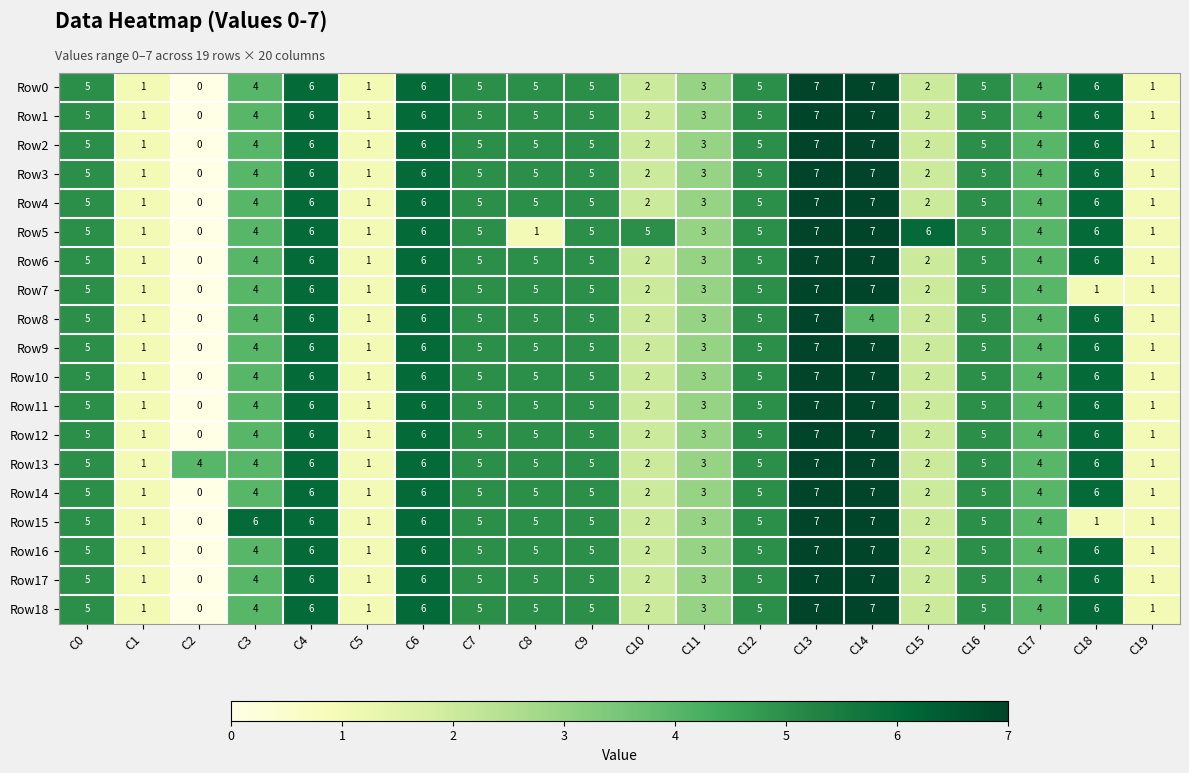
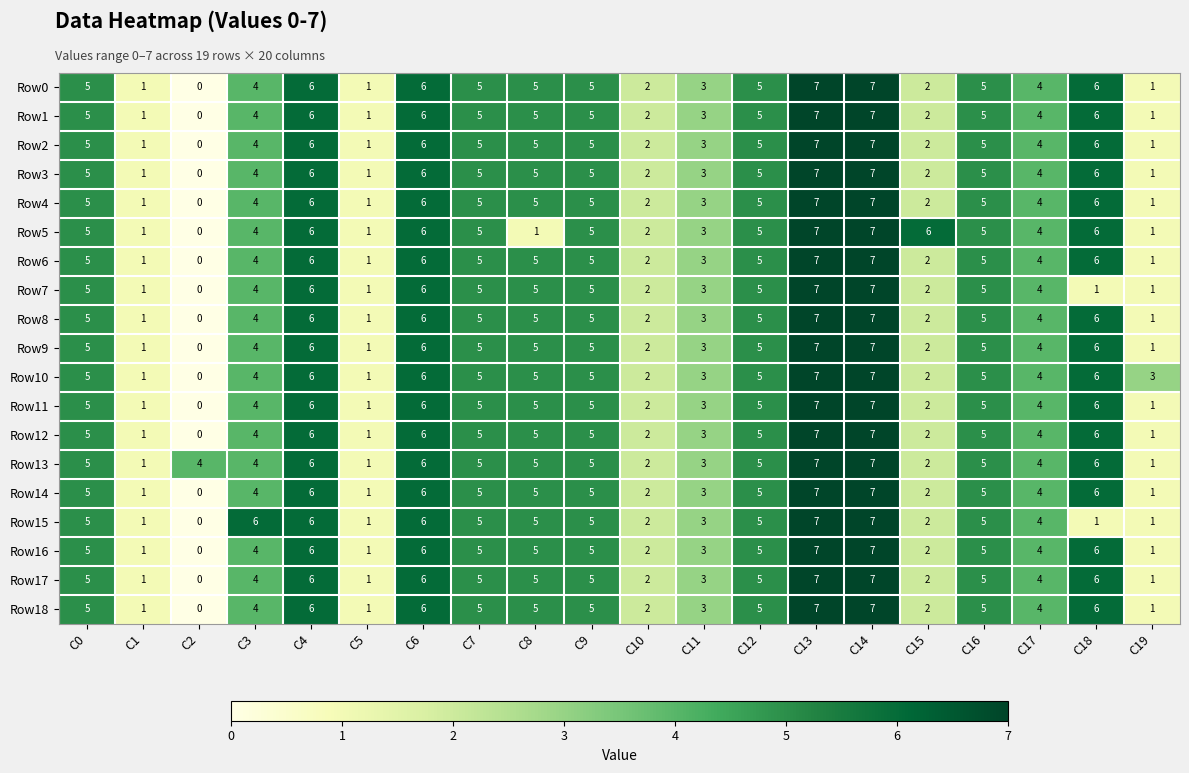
  {
    "Row5": {
      "C0": 5,
      "C1": 1,
      "C2": 0,
      "C3": 4,
      "C4": 6,
      "C5": 1,
      "C6": 6,
      "C7": 5,
      "C8": 1,
      "C9": 5,
-     "C10": 5,
+     "C10": 2,
      "C11": 3,
      "C12": 5,
      "C13": 7,
      "C14": 7,
      "C15": 6,
      "C16": 5,
      "C17": 4,
      "C18": 6,
      "C19": 1
    },
    "Row8": {
      "C0": 5,
      "C1": 1,
      "C2": 0,
      "C3": 4,
      "C4": 6,
      "C5": 1,
      "C6": 6,
      "C7": 5,
      "C8": 5,
      "C9": 5,
      "C10": 2,
      "C11": 3,
      "C12": 5,
      "C13": 7,
-     "C14": 4,
+     "C14": 7,
      "C15": 2,
      "C16": 5,
      "C17": 4,
      "C18": 6,
      "C19": 1
    },
    "Row10": {
      "C0": 5,
      "C1": 1,
      "C2": 0,
      "C3": 4,
      "C4": 6,
      "C5": 1,
      "C6": 6,
      "C7": 5,
      "C8": 5,
      "C9": 5,
      "C10": 2,
      "C11": 3,
      "C12": 5,
      "C13": 7,
      "C14": 7,
      "C15": 2,
      "C16": 5,
      "C17": 4,
      "C18": 6,
-     "C19": 1
+     "C19": 3
    }
  }
